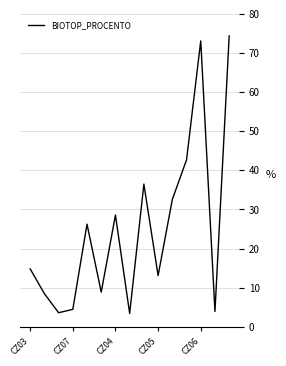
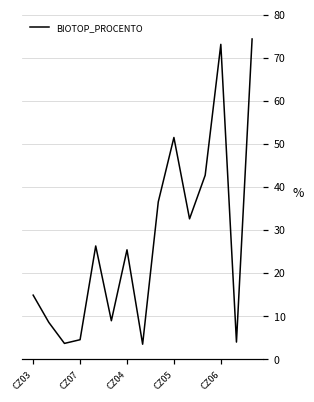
  {
    "CZ03": 15,
    "CZ07": 4,
-   "CZ04": 29,
-   "CZ05": 13,
+   "CZ04": 25,
+   "CZ05": 51,
    "CZ06": 73
  }
